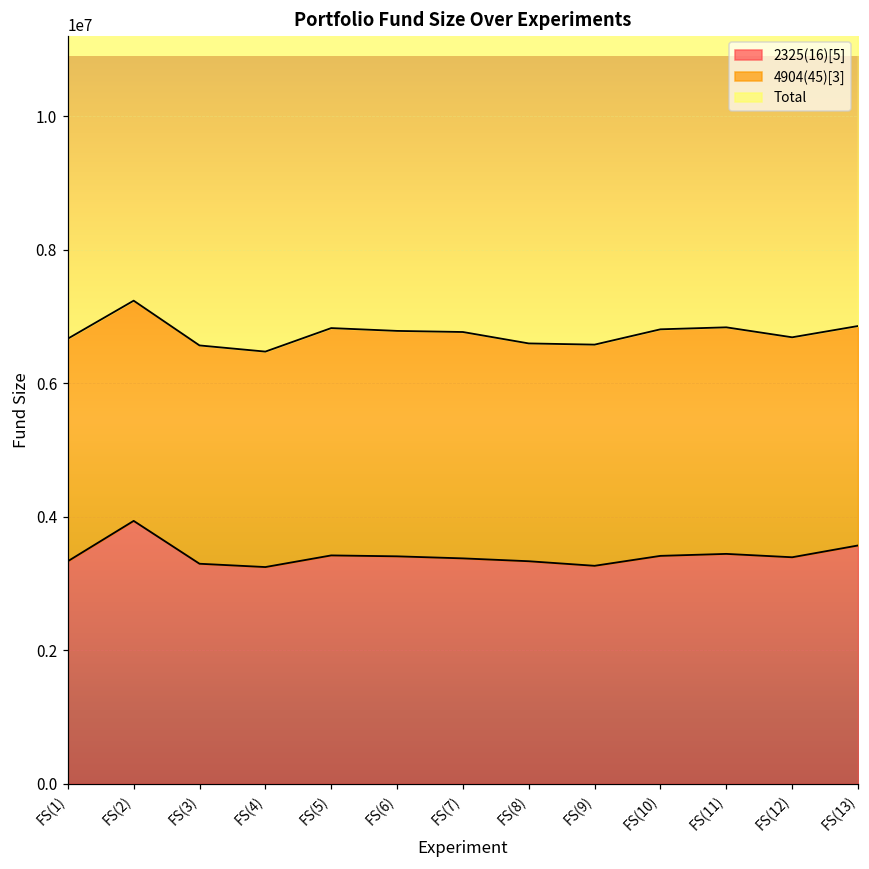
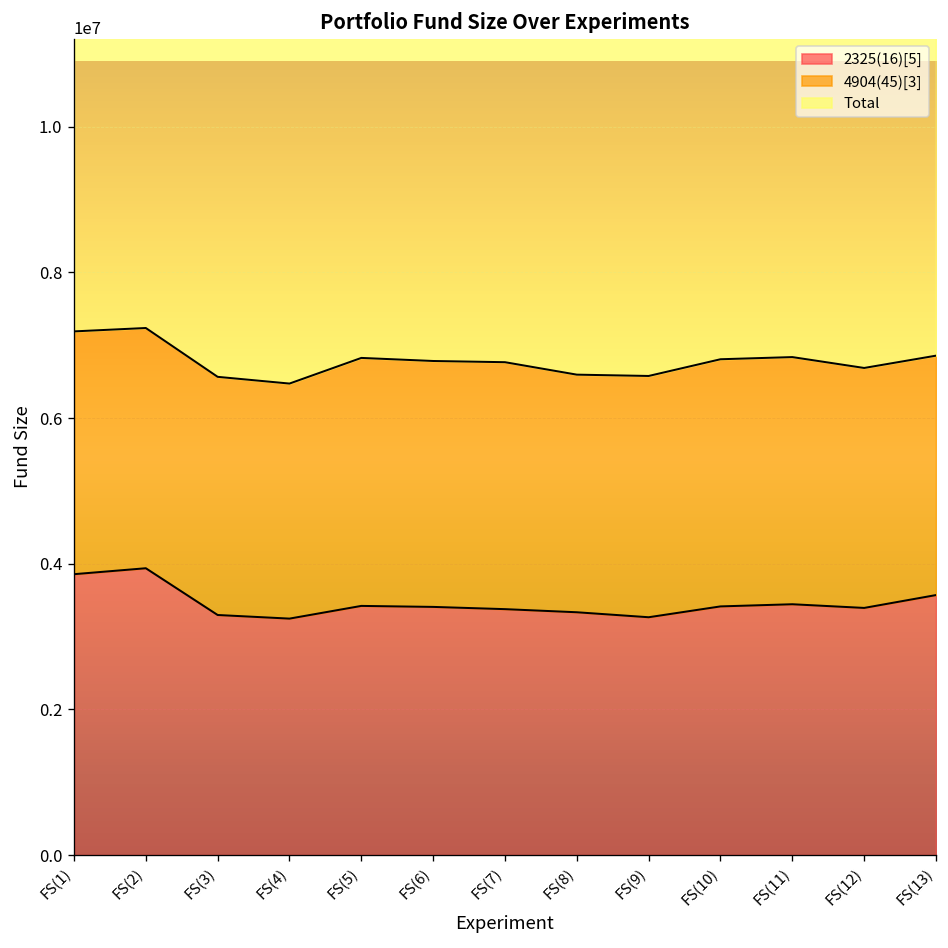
  {
    "2325(16)[5]": {
-     "FS(1)": 3300000,
+     "FS(1)": 3900000,
      "FS(2)": 3900000,
      "FS(3)": 3300000,
      "FS(4)": 3200000,
      "FS(5)": 3400000,
      "FS(6)": 3400000,
      "FS(7)": 3400000,
      "FS(8)": 3300000,
      "FS(9)": 3300000,
      "FS(10)": 3400000,
      "FS(11)": 3400000,
      "FS(12)": 3400000,
      "FS(13)": 3600000
    },
    "4904(45)[3]": {
      "FS(1)": 3300000,
      "FS(2)": 3300000,
      "FS(3)": 3300000,
      "FS(4)": 3200000,
      "FS(5)": 3400000,
      "FS(6)": 3400000,
      "FS(7)": 3400000,
      "FS(8)": 3300000,
      "FS(9)": 3300000,
      "FS(10)": 3400000,
      "FS(11)": 3400000,
      "FS(12)": 3300000,
      "FS(13)": 3300000
    }
  }
